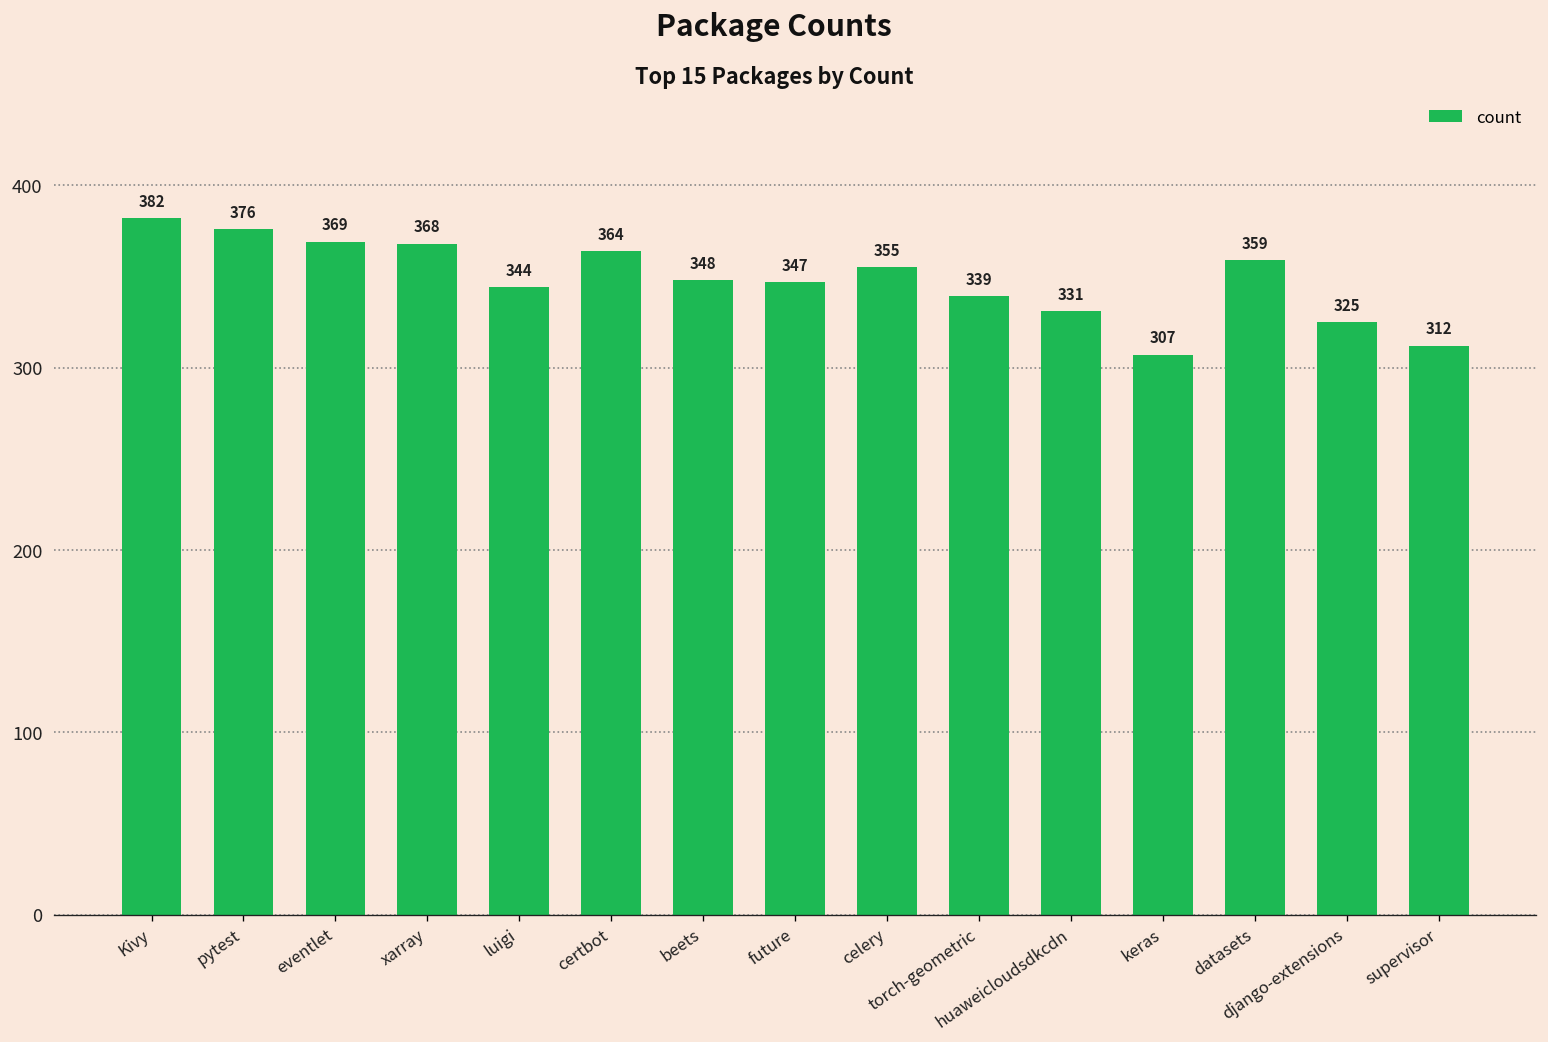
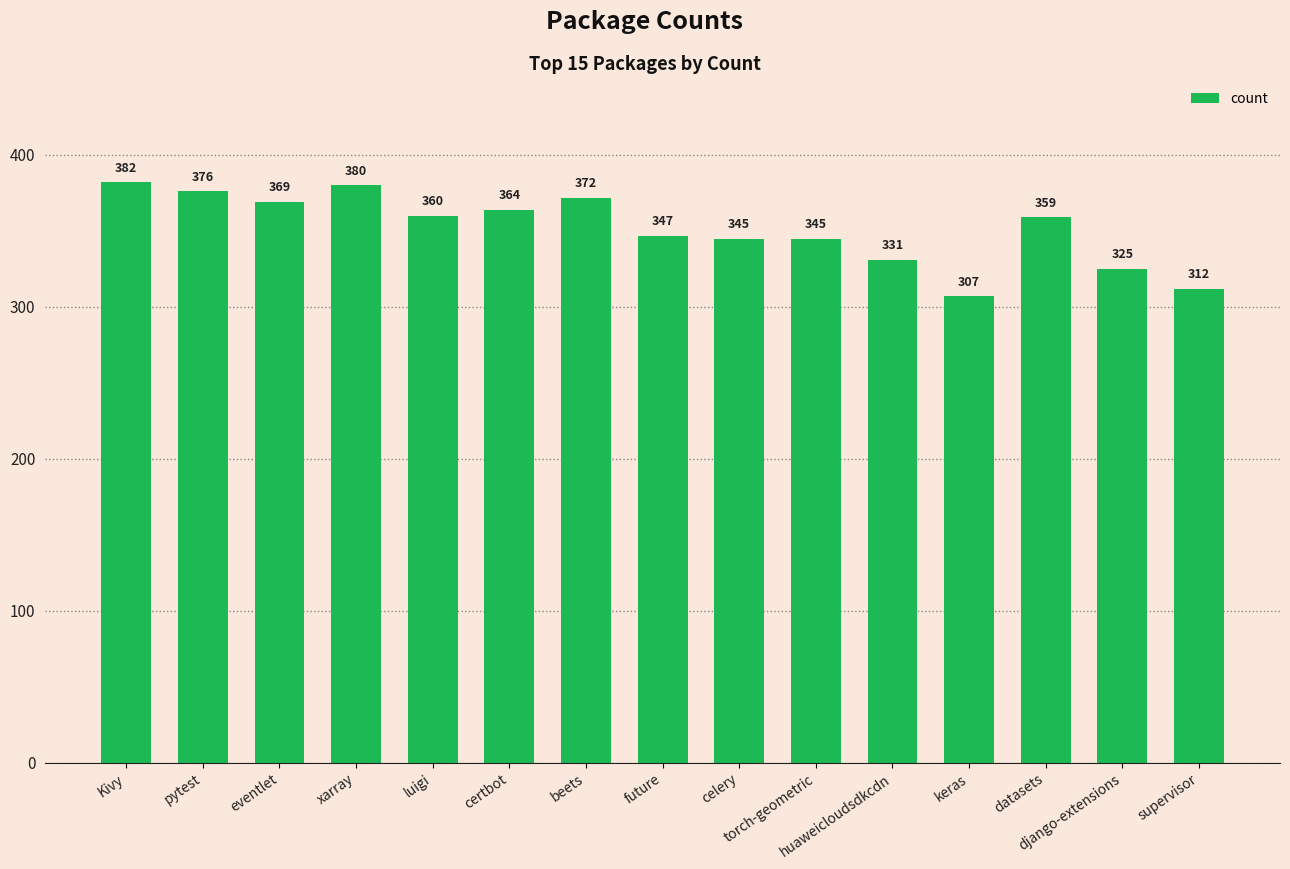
  {
    "Kivy": 382,
    "pytest": 376,
    "eventlet": 369,
-   "xarray": 368,
-   "luigi": 344,
+   "xarray": 380,
+   "luigi": 360,
    "certbot": 364,
-   "beets": 348,
+   "beets": 372,
    "future": 347,
-   "celery": 355,
-   "torch-geometric": 339,
+   "celery": 345,
+   "torch-geometric": 345,
    "huaweicloudsdkcdn": 331,
    "keras": 307,
    "datasets": 359,
    "django-extensions": 325,
    "supervisor": 312
  }
